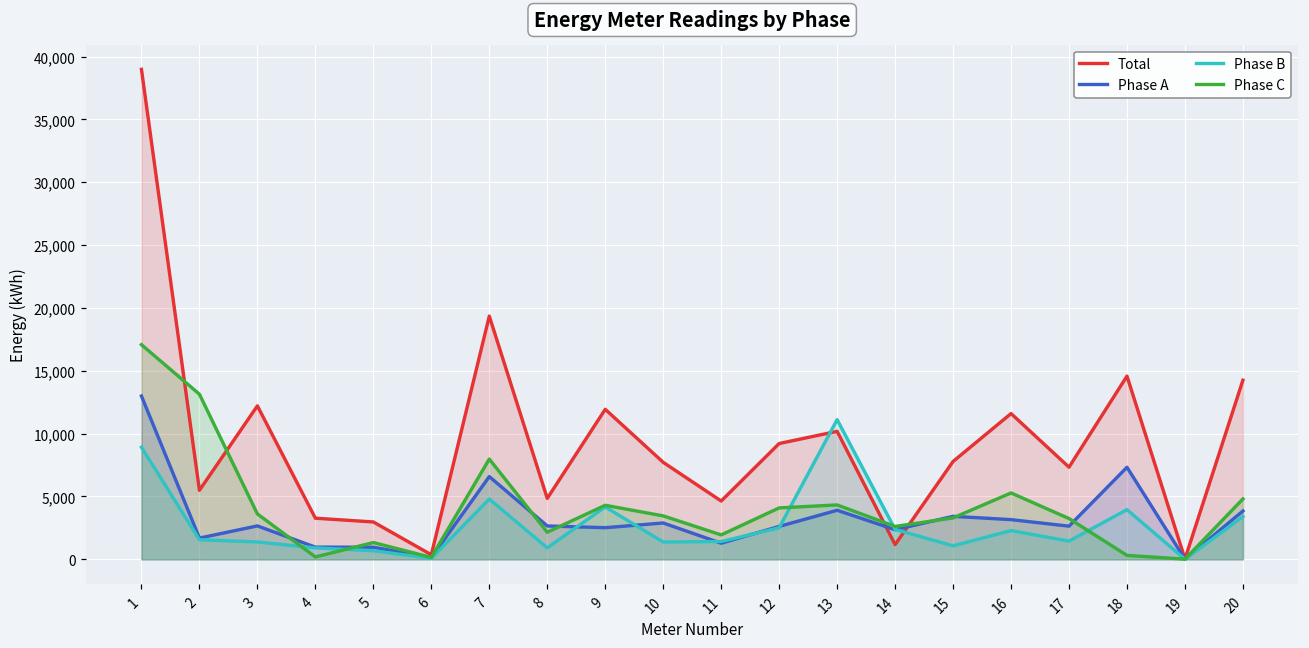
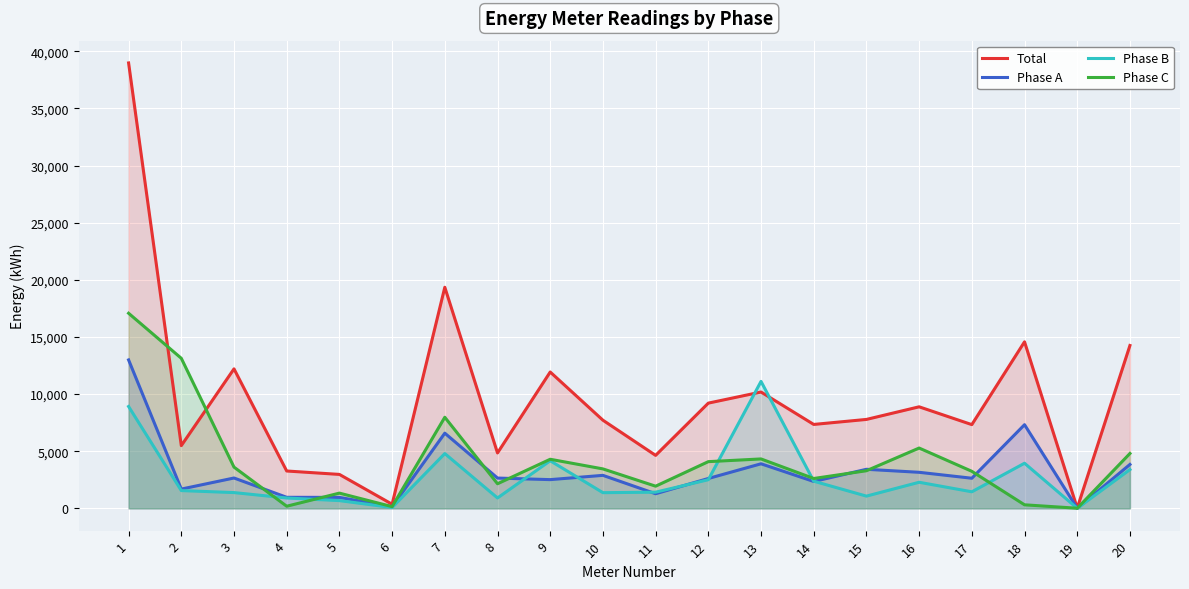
  {
    "Total": {
      "1": "39,000",
      "2": "5,500",
      "3": "12,200",
      "4": "3,300",
      "5": "3,000",
      "7": "19,400",
      "8": "4,800",
      "9": "11,900",
      "10": "7,700",
      "11": "4,600",
      "12": "9,200",
      "13": "10,200",
-     "14": "1,200",
+     "14": "7,300",
      "15": "7,800",
-     "16": "11,600",
+     "16": "8,900",
      "17": "7,300",
      "18": "14,600",
      "20": "14,300"
    },
    "Phase A": {
      "1": "13,000",
      "3": "2,700",
      "5": "1,000",
      "7": "6,600",
      "8": "2,700",
      "9": "2,500",
      "10": "2,900",
      "13": "3,900",
      "16": "3,200",
      "17": "2,600",
      "18": "7,300",
      "20": "3,800"
    },
    "Phase B": {
      "1": "8,900",
      "3": "1,400",
      "5": "700",
      "7": "4,800",
      "8": "900",
      "10": "1,400",
      "13": "11,100",
      "15": "1,100",
      "16": "2,300",
      "17": "1,400",
      "18": "4,000",
      "20": "3,400"
    },
    "Phase C": {
      "1": "17,100",
      "2": "13,100",
      "3": "3,600",
      "4": "200",
      "5": "1,300",
      "7": "8,000",
      "8": "2,200",
      "10": "3,500",
      "11": "1,900",
      "12": "4,100",
      "13": "4,300",
      "14": "2,600",
      "16": "5,300",
      "17": "3,200",
      "18": "300",
      "20": "4,800"
    }
  }
